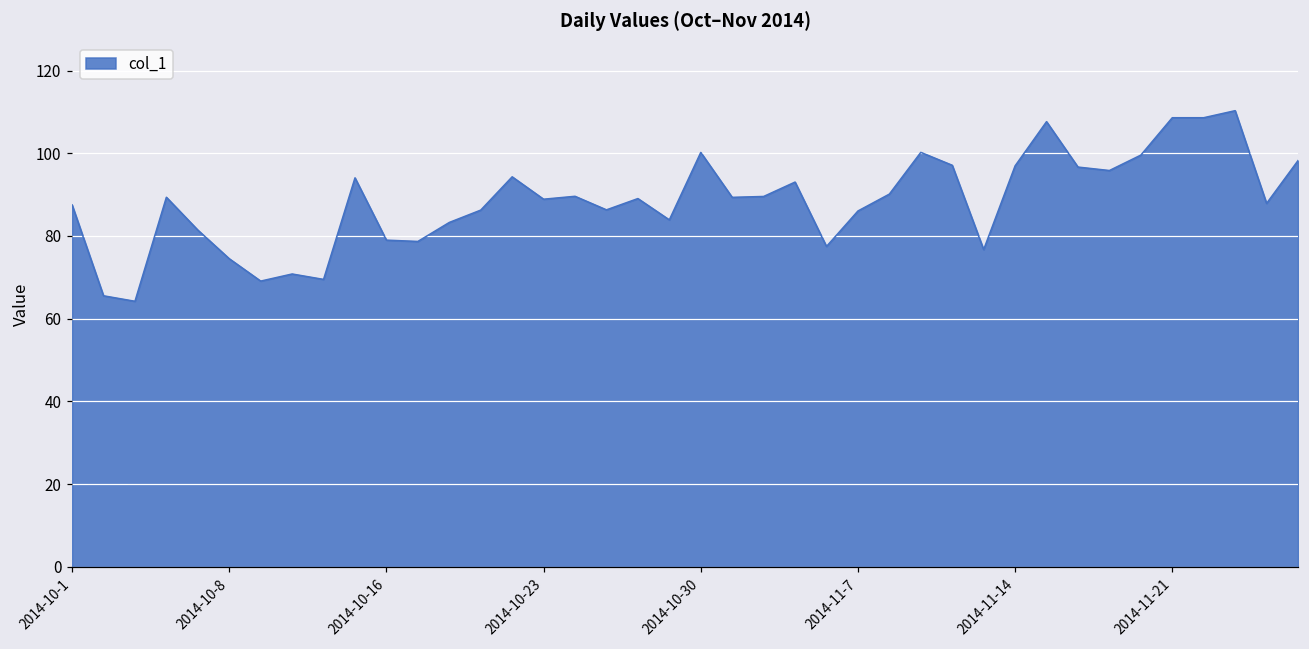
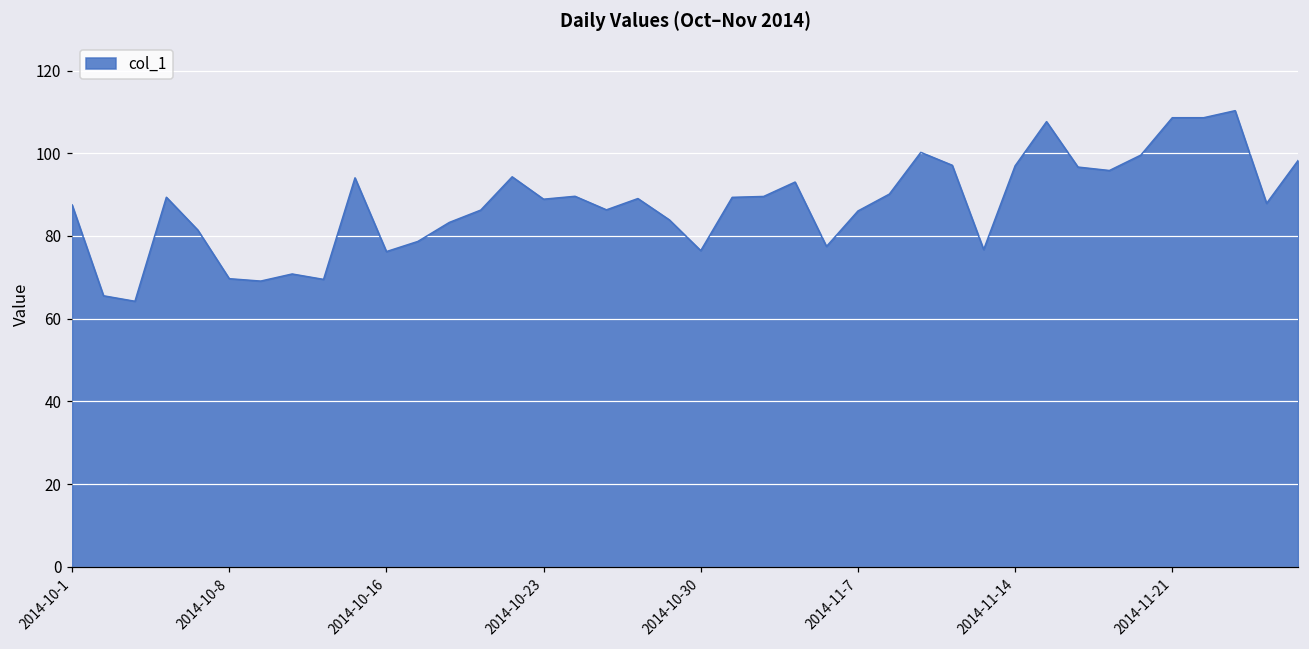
  {
    "2014-10-1": 88,
-   "2014-10-8": 75,
-   "2014-10-16": 79,
+   "2014-10-8": 70,
+   "2014-10-16": 76,
    "2014-10-23": 89,
-   "2014-10-30": 100,
+   "2014-10-30": 76,
    "2014-11-7": 86,
    "2014-11-14": 97,
    "2014-11-21": 109
  }
